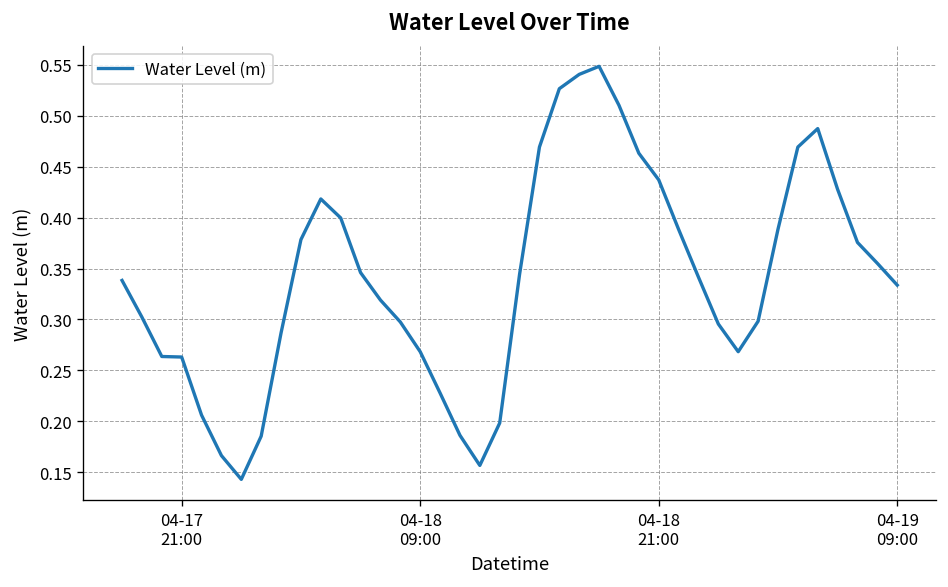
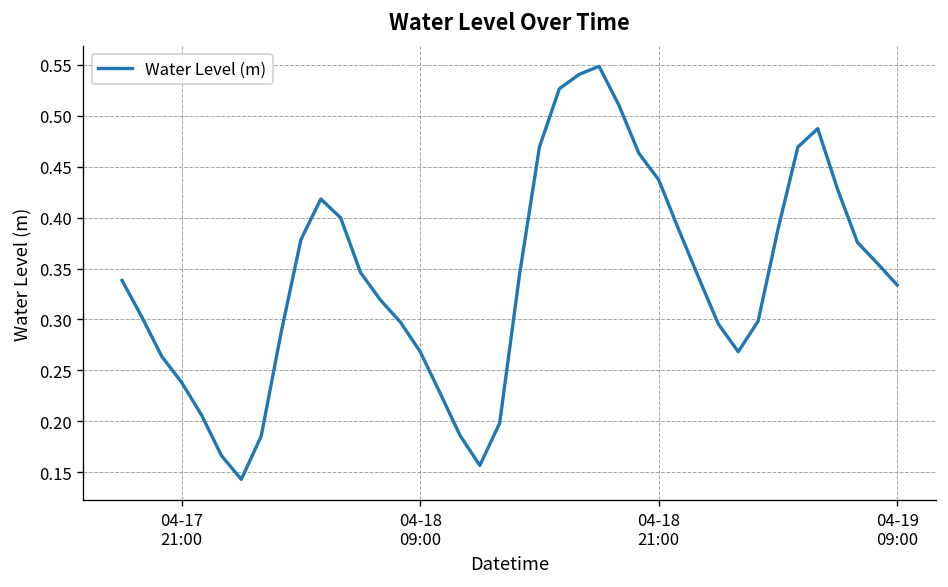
  {
-   "04-17 21:00": 0.26,
+   "04-17 21:00": 0.24,
    "04-18 09:00": 0.27,
    "04-18 21:00": 0.44,
    "04-19 09:00": 0.33
  }
